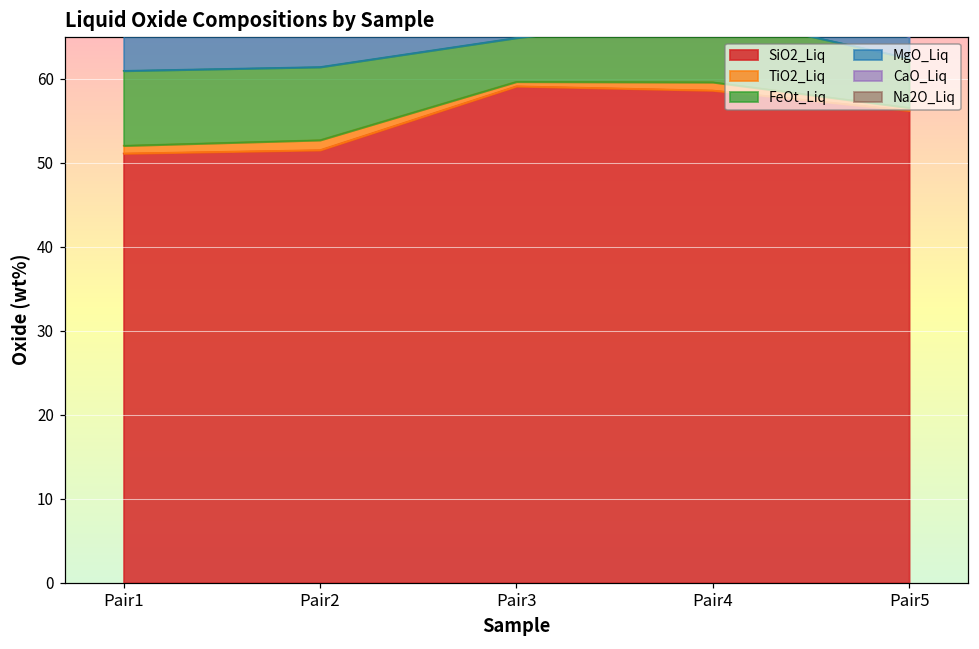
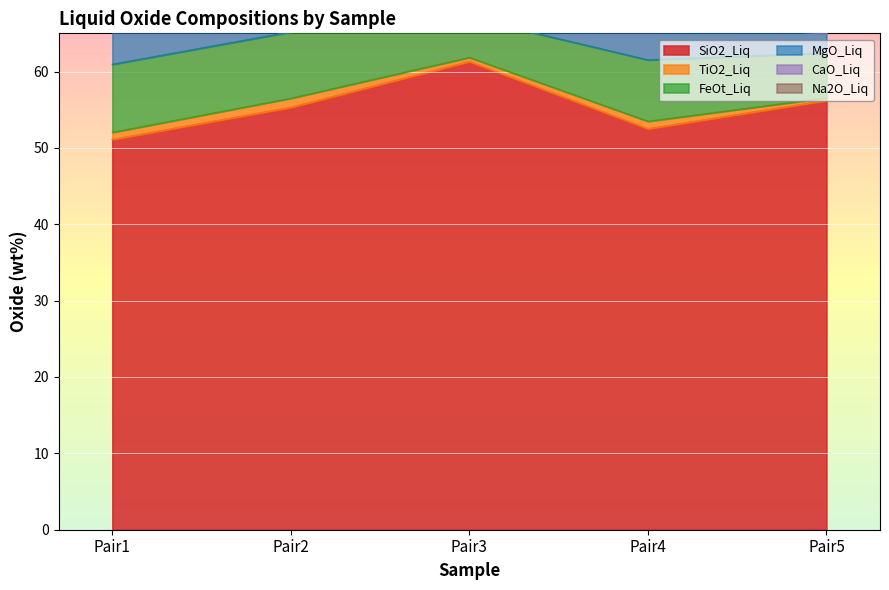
  {
    "SiO2_Liq": {
      "Pair1": 51,
-     "Pair2": 52,
-     "Pair3": 59,
-     "Pair4": 59
+     "Pair2": 55,
+     "Pair3": 61,
+     "Pair4": 53
    },
    "TiO2_Liq": {
      "Pair1": 1,
      "Pair2": 1,
      "Pair3": 1,
      "Pair4": 1
    },
    "FeOt_Liq": {
      "Pair1": 9,
      "Pair2": 9
    },
    "MgO_Liq": {
      "Pair5": 3
    }
  }
